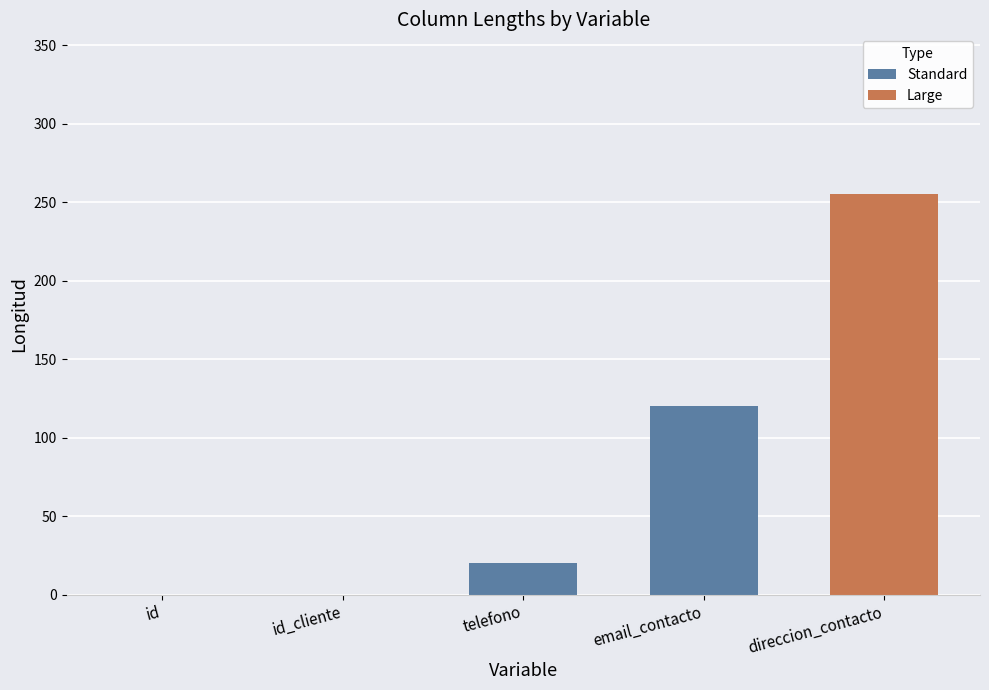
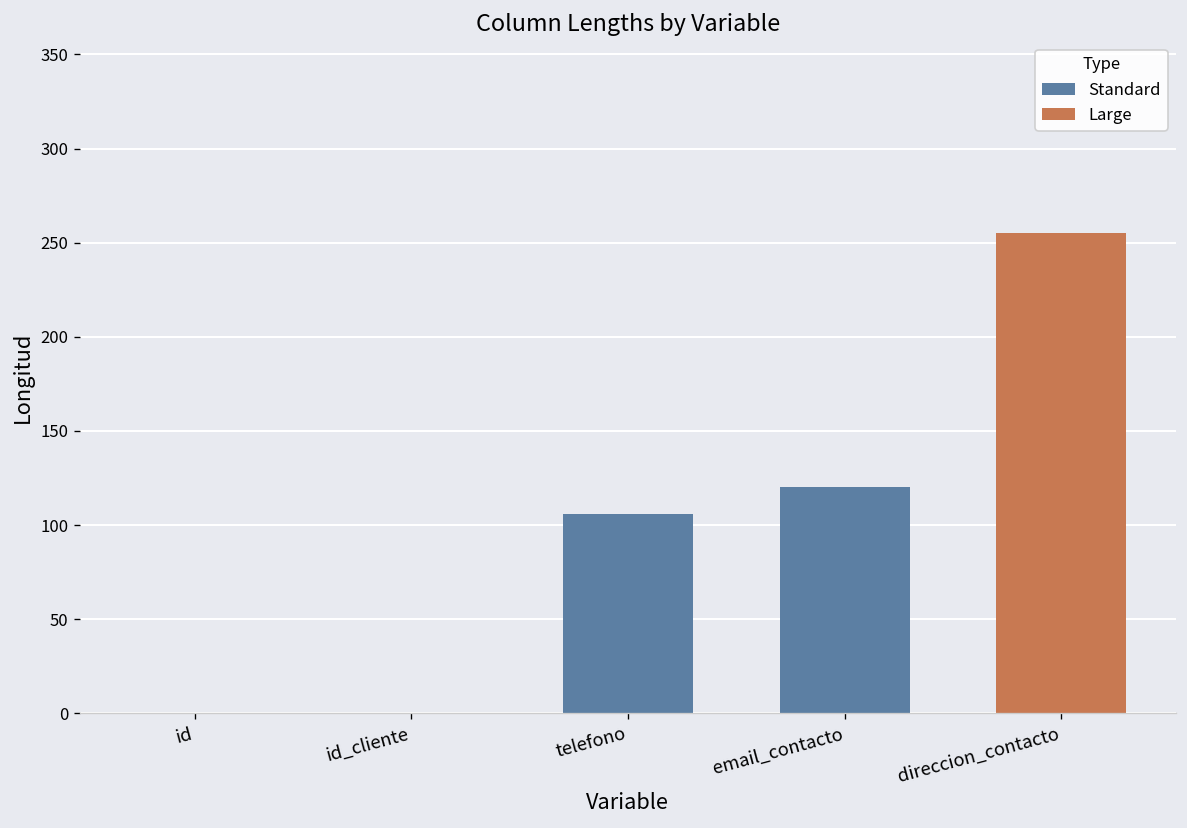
  {
    "Standard": {
      "id": 0,
      "id_cliente": 0,
-     "telefono": 20,
+     "telefono": 106,
      "email_contacto": 120
    },
    "Large": {
      "direccion_contacto": 255
    }
  }
